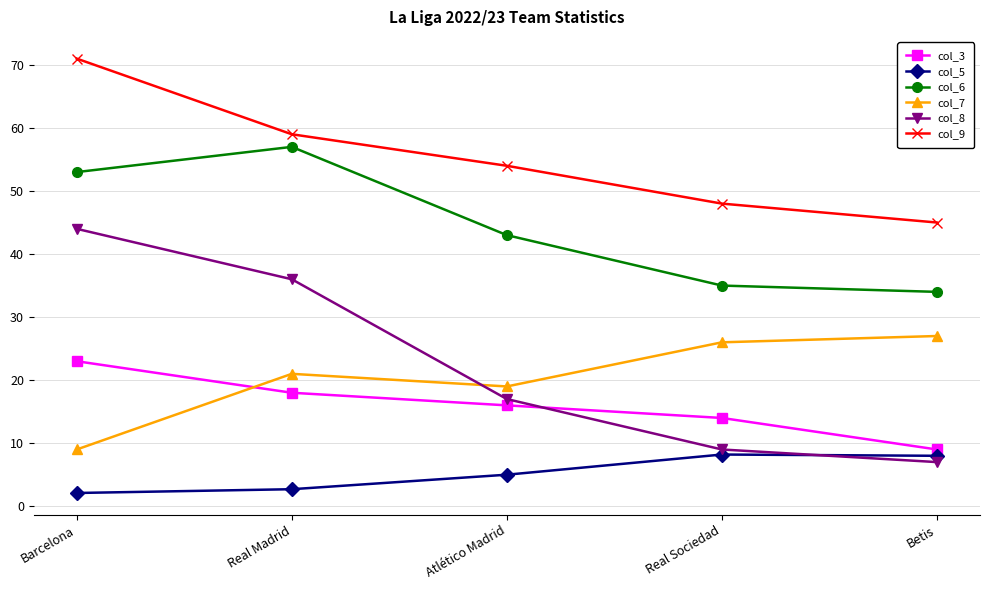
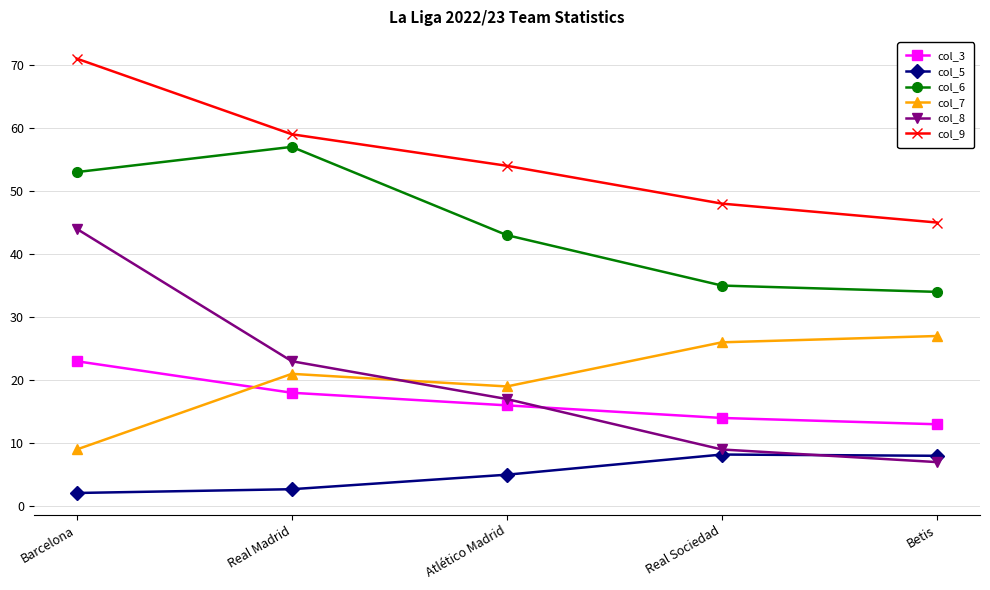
  {
    "col_3": {
      "Barcelona": 23,
      "Real Madrid": 18,
      "Atlético Madrid": 16,
      "Real Sociedad": 14,
-     "Betis": 9
+     "Betis": 13
    },
    "col_5": {
      "Barcelona": 2,
      "Real Madrid": 3,
      "Atlético Madrid": 5,
      "Real Sociedad": 8,
      "Betis": 8
    },
    "col_6": {
      "Barcelona": 53,
      "Real Madrid": 57,
      "Atlético Madrid": 43,
      "Real Sociedad": 35,
      "Betis": 34
    },
    "col_7": {
      "Barcelona": 9,
      "Real Madrid": 21,
      "Atlético Madrid": 19,
      "Real Sociedad": 26,
      "Betis": 27
    },
    "col_8": {
      "Barcelona": 44,
-     "Real Madrid": 36,
+     "Real Madrid": 23,
      "Atlético Madrid": 17,
      "Real Sociedad": 9,
      "Betis": 7
    },
    "col_9": {
      "Barcelona": 71,
      "Real Madrid": 59,
      "Atlético Madrid": 54,
      "Real Sociedad": 48,
      "Betis": 45
    }
  }
